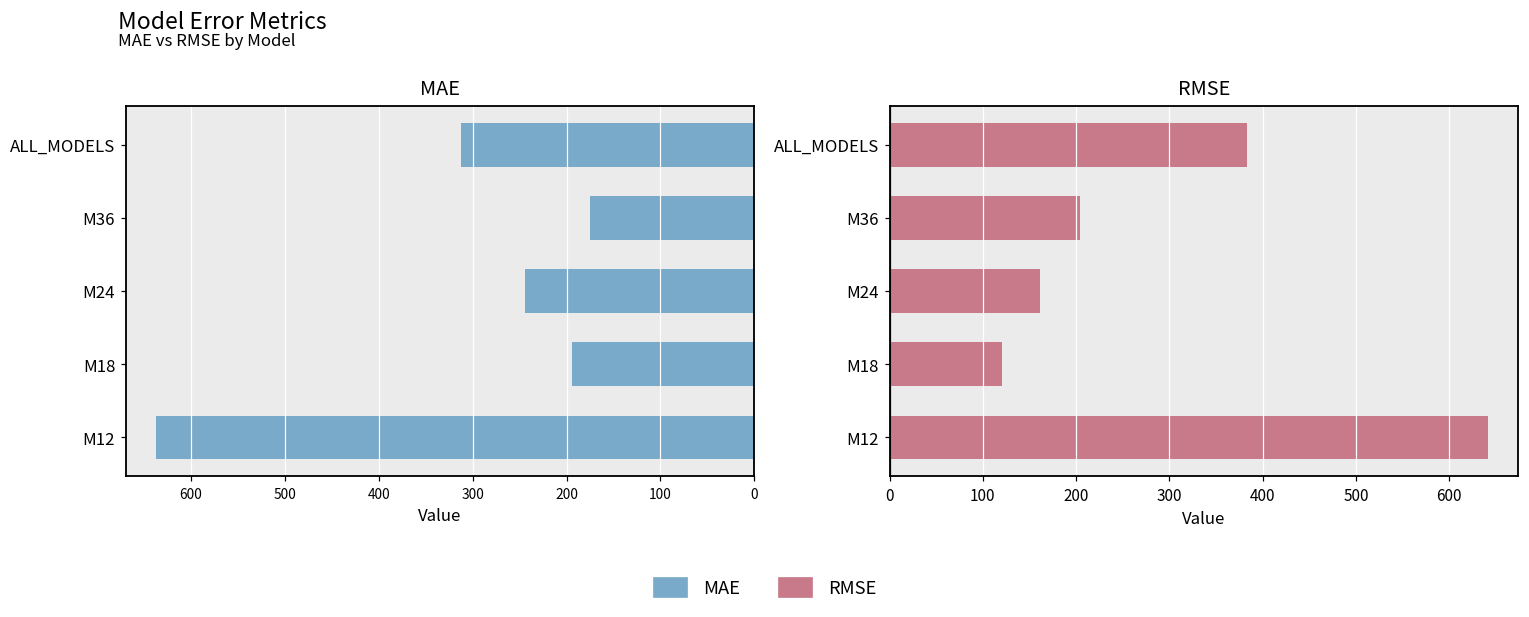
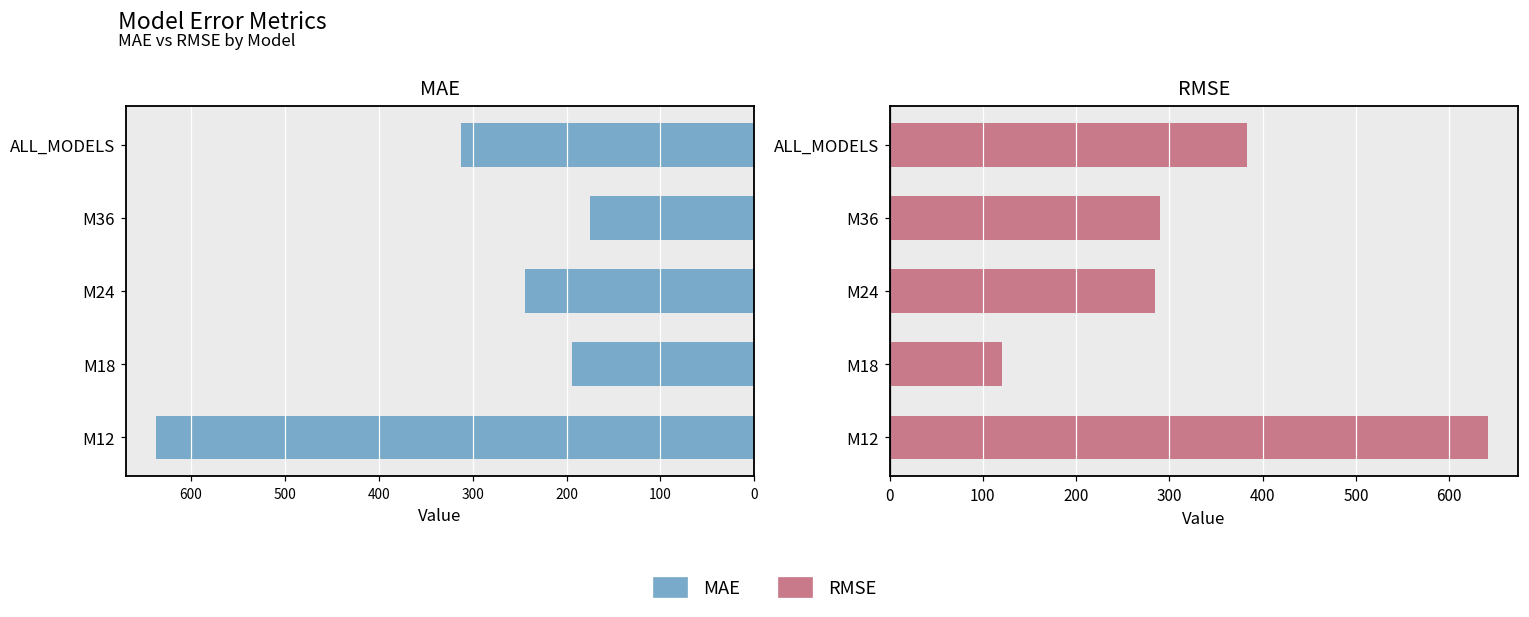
  {
    "RMSE": {
      "ALL_MODELS": 380,
-     "M36": 200,
-     "M24": 160,
+     "M36": 290,
+     "M24": 280,
      "M18": 120,
      "M12": 640
    }
  }
